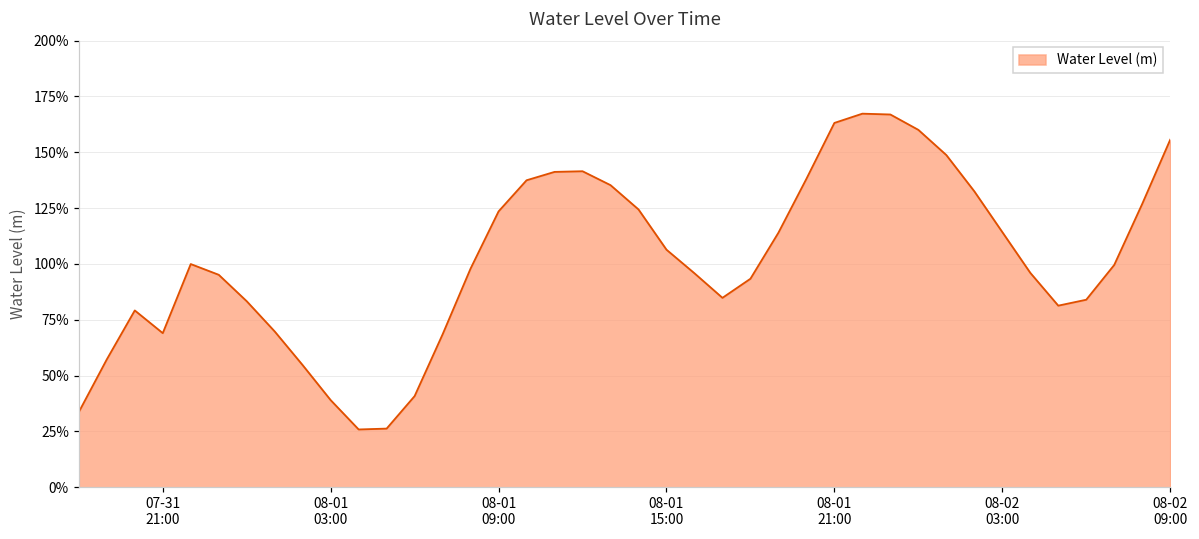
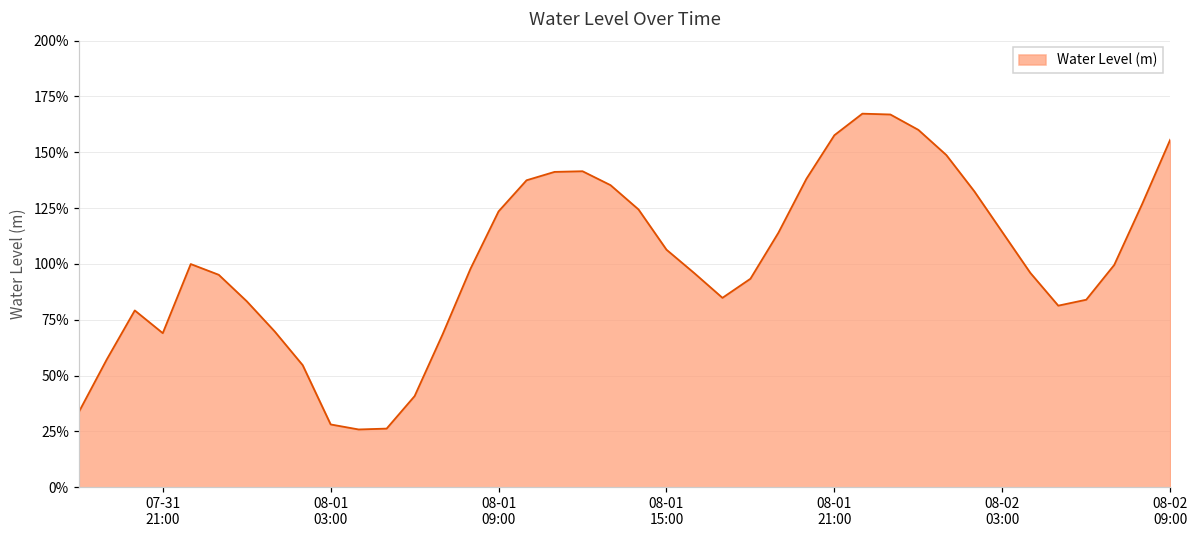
  {
    "07-31 21:00": "69%",
-   "08-01 03:00": "39%",
+   "08-01 03:00": "28%",
    "08-01 09:00": "124%",
    "08-01 15:00": "106%",
-   "08-01 21:00": "163%",
+   "08-01 21:00": "158%",
    "08-02 03:00": "114%",
    "08-02 09:00": "156%"
  }
